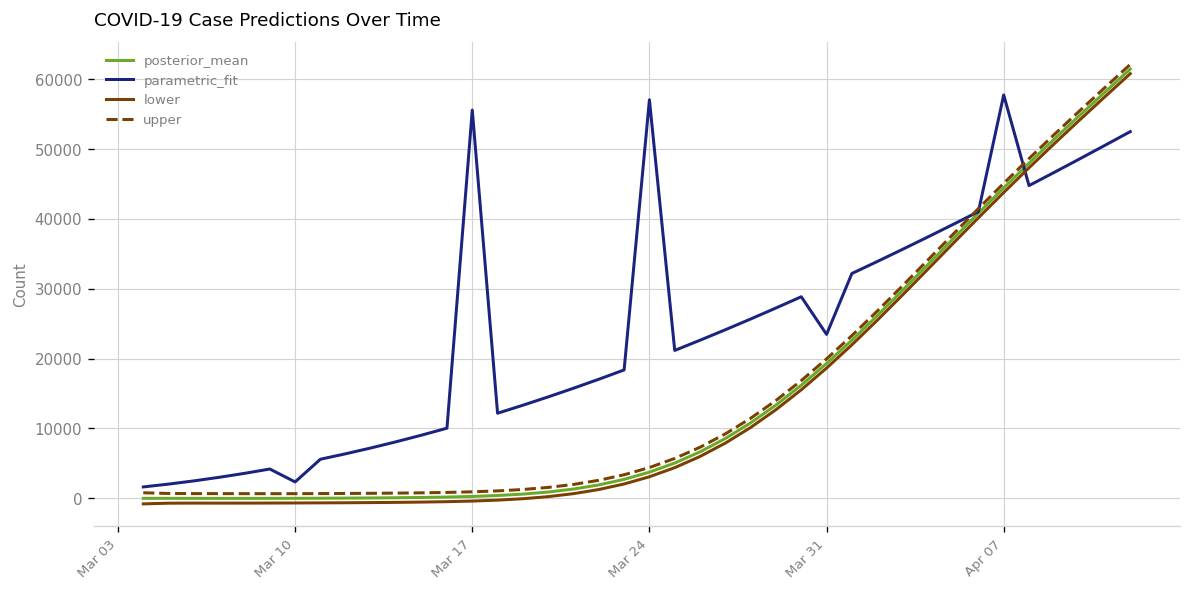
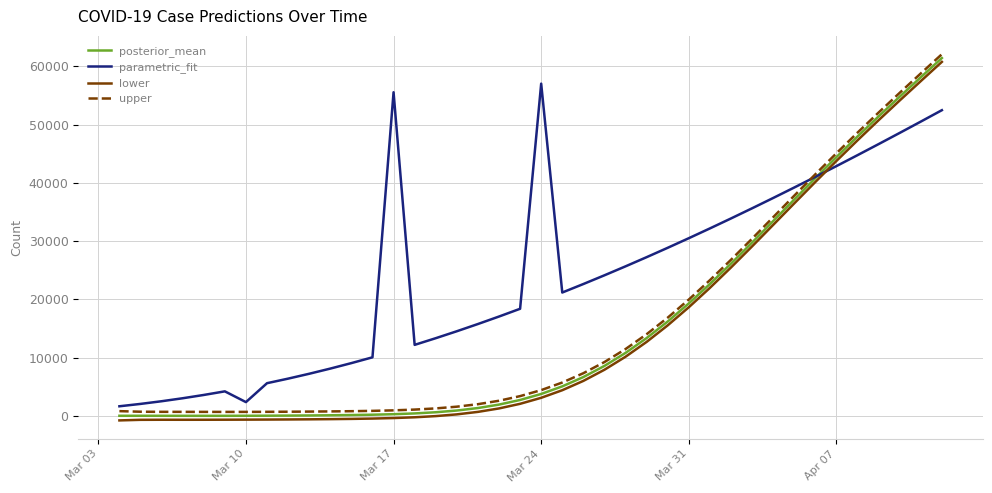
  {
    "posterior_mean": {
      "Mar 10": 0,
      "Mar 17": 0,
      "Mar 24": 4000,
      "Mar 31": 19000,
      "Apr 07": 44000
    },
    "parametric_fit": {
      "Mar 10": 2000,
      "Mar 17": 56000,
      "Mar 24": 57000,
-     "Mar 31": 23000,
-     "Apr 07": 58000
+     "Mar 31": 31000,
+     "Apr 07": 43000
    }
  }
